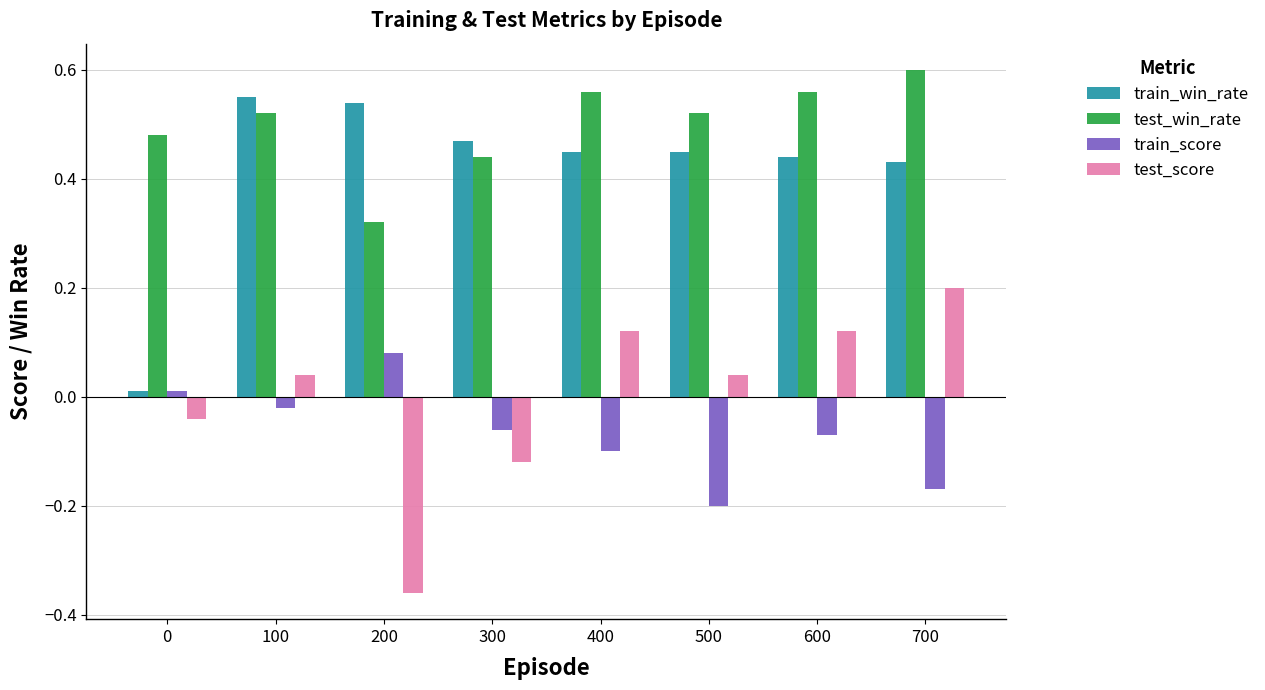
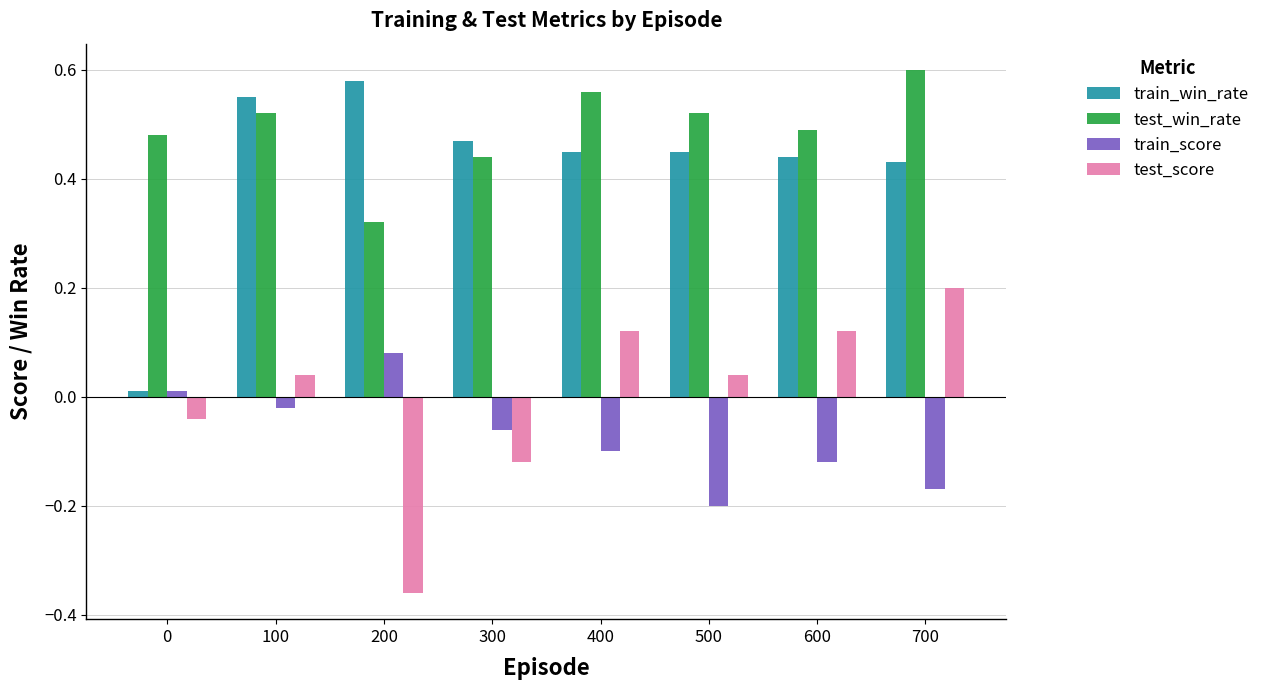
  {
    "train_win_rate": {
      "0": 0.01,
      "100": 0.55,
-     "200": 0.54,
+     "200": 0.58,
      "300": 0.47,
      "400": 0.45,
      "500": 0.45,
      "600": 0.44,
      "700": 0.43
    },
    "test_win_rate": {
      "0": 0.48,
      "100": 0.52,
      "200": 0.32,
      "300": 0.44,
      "400": 0.56,
      "500": 0.52,
-     "600": 0.56,
+     "600": 0.49,
      "700": 0.60
    },
    "train_score": {
      "0": 0.01,
      "100": -0.02,
      "200": 0.08,
      "300": -0.06,
      "400": -0.10,
      "500": -0.20,
-     "600": -0.07,
+     "600": -0.12,
      "700": -0.17
    },
    "test_score": {
      "0": -0.04,
      "100": 0.04,
      "200": -0.36,
      "300": -0.12,
      "400": 0.12,
      "500": 0.04,
      "600": 0.12,
      "700": 0.20
    }
  }
